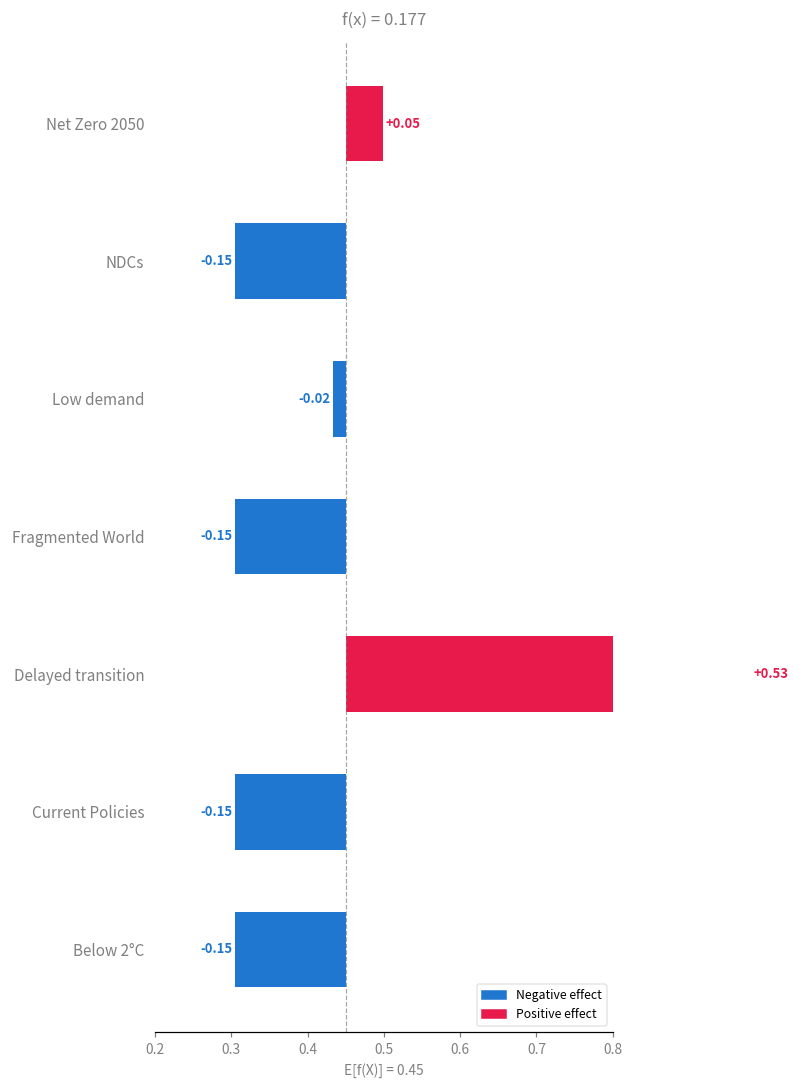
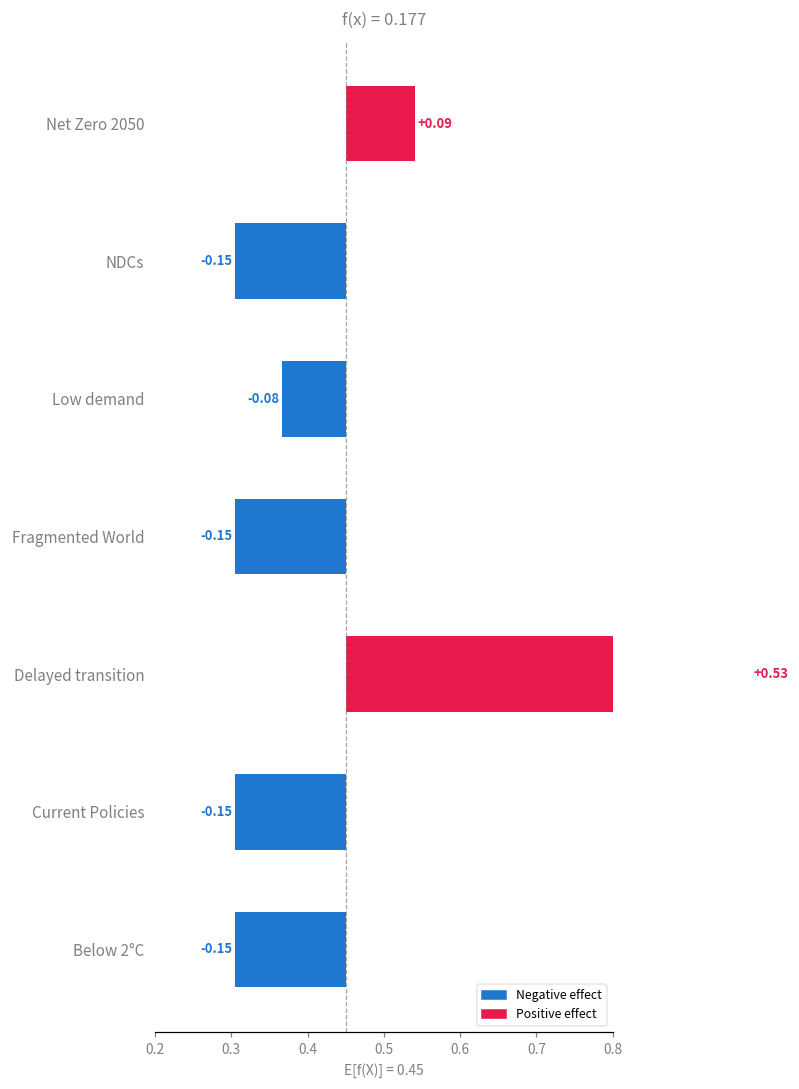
  {
-   "Net Zero 2050": "+0.05",
+   "Net Zero 2050": "+0.09",
    "NDCs": "-0.15",
-   "Low demand": "-0.02",
+   "Low demand": "-0.08",
    "Fragmented World": "-0.15",
    "Current Policies": "-0.15",
    "Below 2°C": "-0.15"
  }
